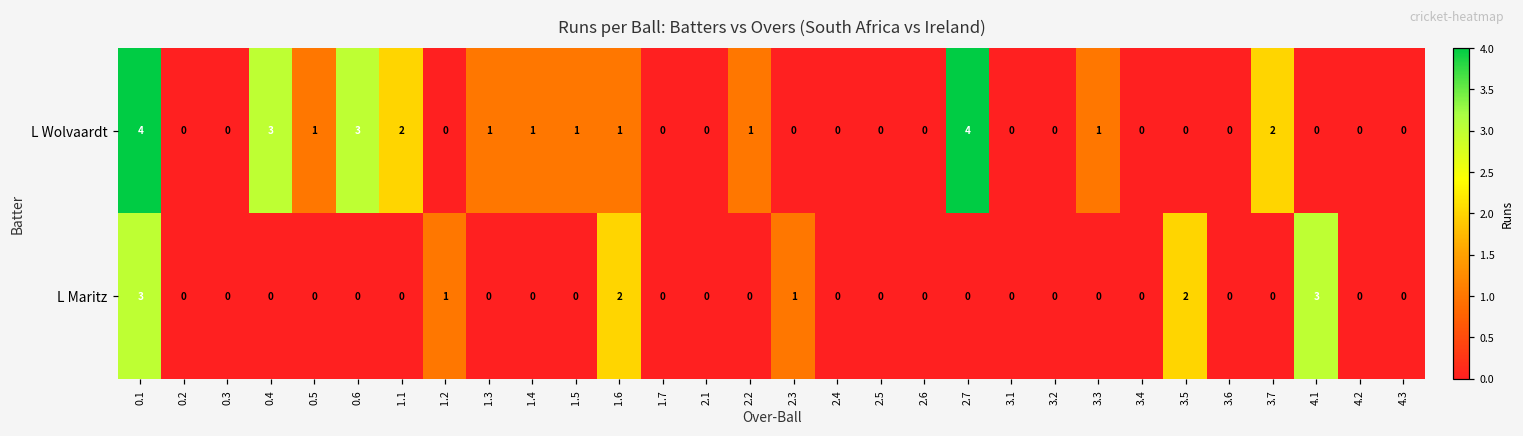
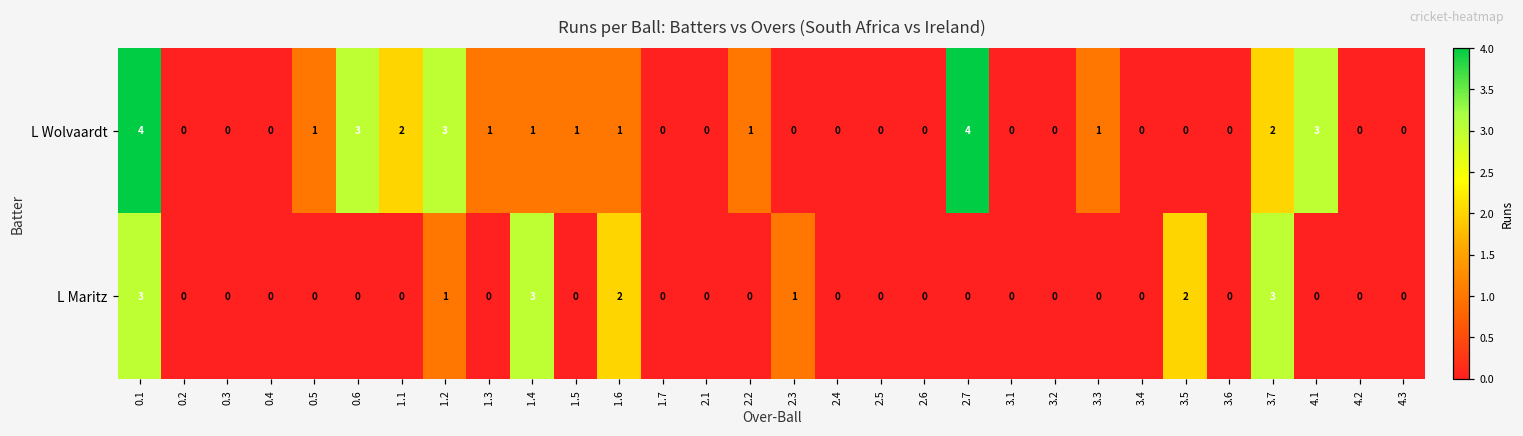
  {
    "L Wolvaardt": {
      "0.1": 4,
      "0.2": 0,
      "0.3": 0,
-     "0.4": 3,
+     "0.4": 0,
      "0.5": 1,
      "0.6": 3,
      "1.1": 2,
-     "1.2": 0,
+     "1.2": 3,
      "1.3": 1,
      "1.4": 1,
      "1.5": 1,
      "1.6": 1,
      "1.7": 0,
      "2.1": 0,
      "2.2": 1,
      "2.3": 0,
      "2.4": 0,
      "2.5": 0,
      "2.6": 0,
      "2.7": 4,
      "3.1": 0,
      "3.2": 0,
      "3.3": 1,
      "3.4": 0,
      "3.5": 0,
      "3.6": 0,
      "3.7": 2,
-     "4.1": 0,
+     "4.1": 3,
      "4.2": 0,
      "4.3": 0
    },
    "L Maritz": {
      "0.1": 3,
      "0.2": 0,
      "0.3": 0,
      "0.4": 0,
      "0.5": 0,
      "0.6": 0,
      "1.1": 0,
      "1.2": 1,
      "1.3": 0,
-     "1.4": 0,
+     "1.4": 3,
      "1.5": 0,
      "1.6": 2,
      "1.7": 0,
      "2.1": 0,
      "2.2": 0,
      "2.3": 1,
      "2.4": 0,
      "2.5": 0,
      "2.6": 0,
      "2.7": 0,
      "3.1": 0,
      "3.2": 0,
      "3.3": 0,
      "3.4": 0,
      "3.5": 2,
      "3.6": 0,
-     "3.7": 0,
-     "4.1": 3,
+     "3.7": 3,
+     "4.1": 0,
      "4.2": 0,
      "4.3": 0
    }
  }
